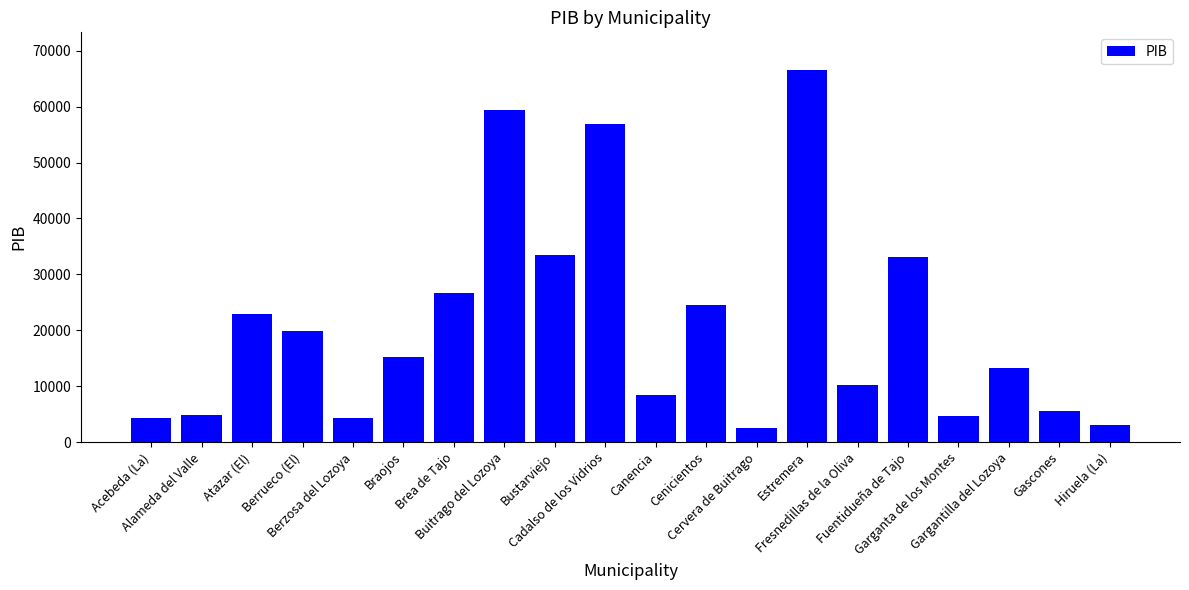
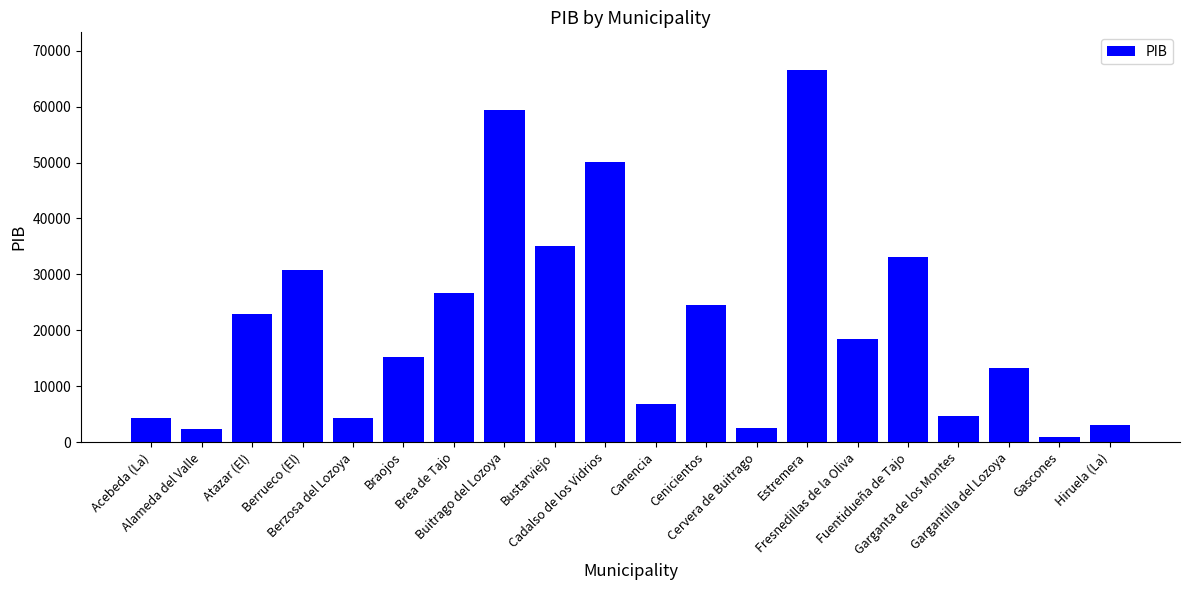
  {
    "Acebeda (La)": 4000,
-   "Alameda del Valle": 5000,
+   "Alameda del Valle": 2000,
    "Atazar (El)": 23000,
-   "Berrueco (El)": 20000,
+   "Berrueco (El)": 31000,
    "Berzosa del Lozoya": 4000,
    "Braojos": 15000,
    "Brea de Tajo": 27000,
    "Buitrago del Lozoya": 59000,
-   "Bustarviejo": 33000,
-   "Cadalso de los Vidrios": 57000,
-   "Canencia": 8000,
+   "Bustarviejo": 35000,
+   "Cadalso de los Vidrios": 50000,
+   "Canencia": 7000,
    "Cenicientos": 25000,
    "Cervera de Buitrago": 2000,
    "Estremera": 67000,
-   "Fresnedillas de la Oliva": 10000,
+   "Fresnedillas de la Oliva": 18000,
    "Fuentidueña de Tajo": 33000,
    "Garganta de los Montes": 5000,
    "Gargantilla del Lozoya": 13000,
-   "Gascones": 6000,
+   "Gascones": 1000,
    "Hiruela (La)": 3000
  }
